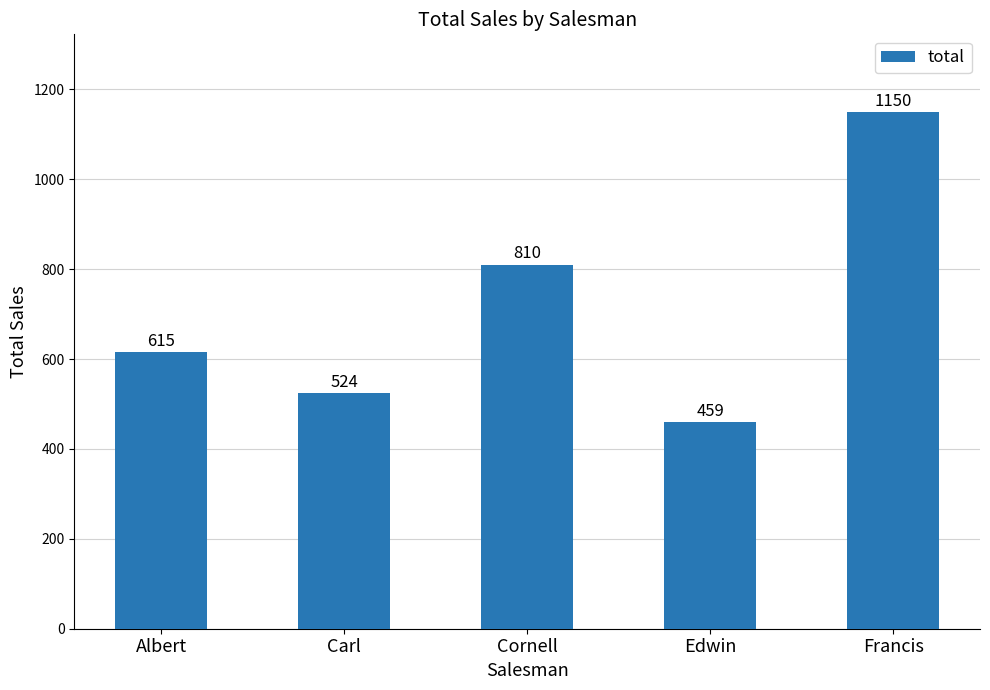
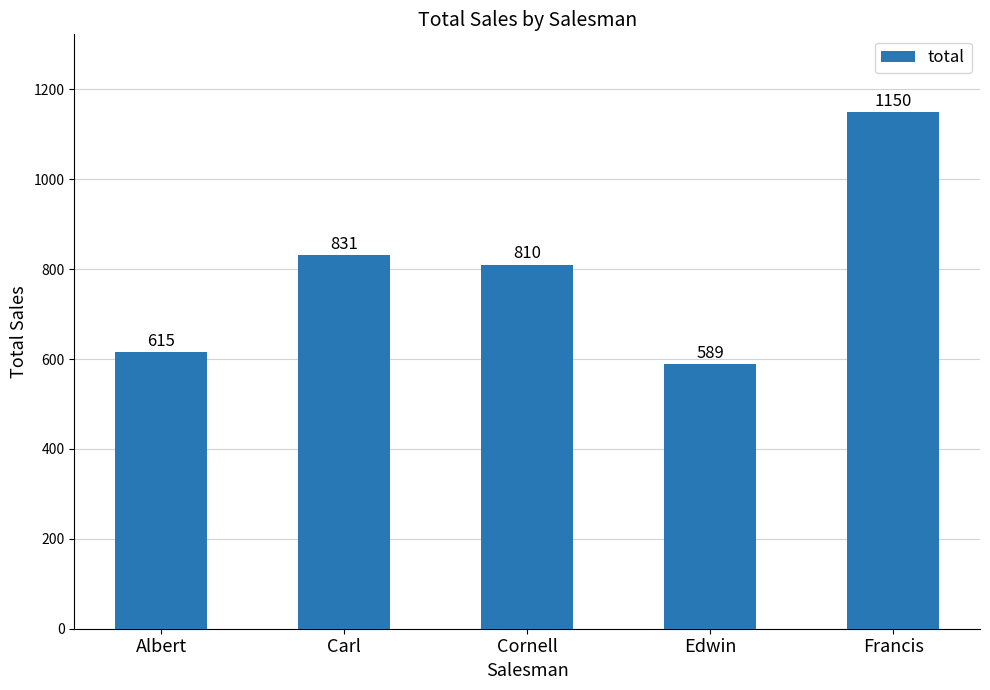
  {
    "Albert": 615,
-   "Carl": 524,
+   "Carl": 831,
    "Cornell": 810,
-   "Edwin": 459,
+   "Edwin": 589,
    "Francis": 1150
  }
